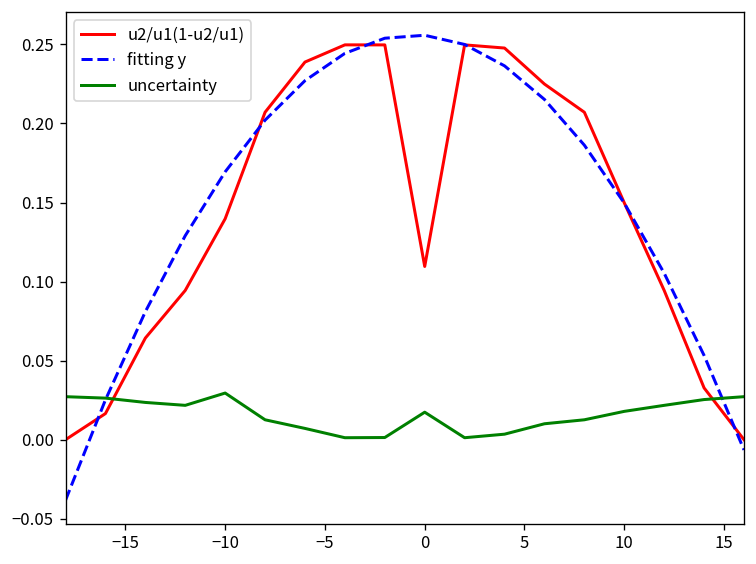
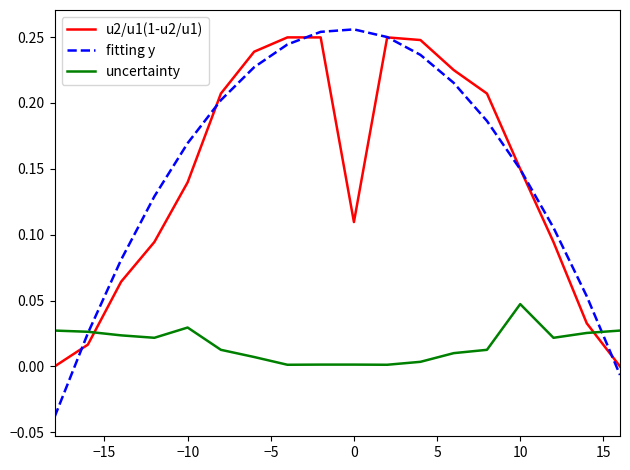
  {
    "u2/u1(1-u2/u1)": {
      "−10": 0.140,
      "0": 0.110
    },
    "fitting y": {
      "−10": 0.169,
      "0": 0.256
    },
    "uncertainty": {
      "−10": 0.030,
-     "0": 0.017,
-     "10": 0.018
+     "0": 0.001,
+     "10": 0.047
    }
  }
